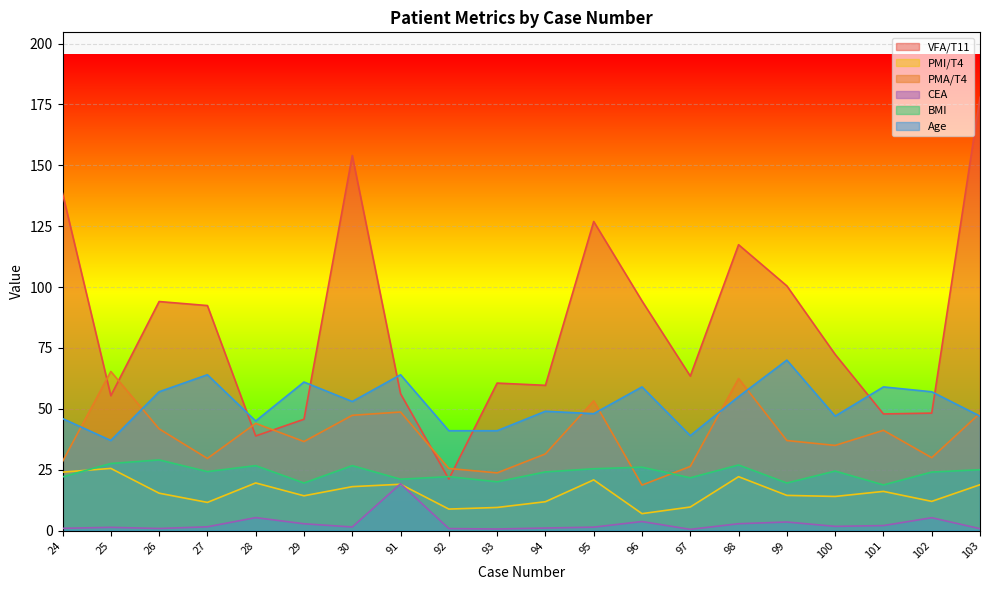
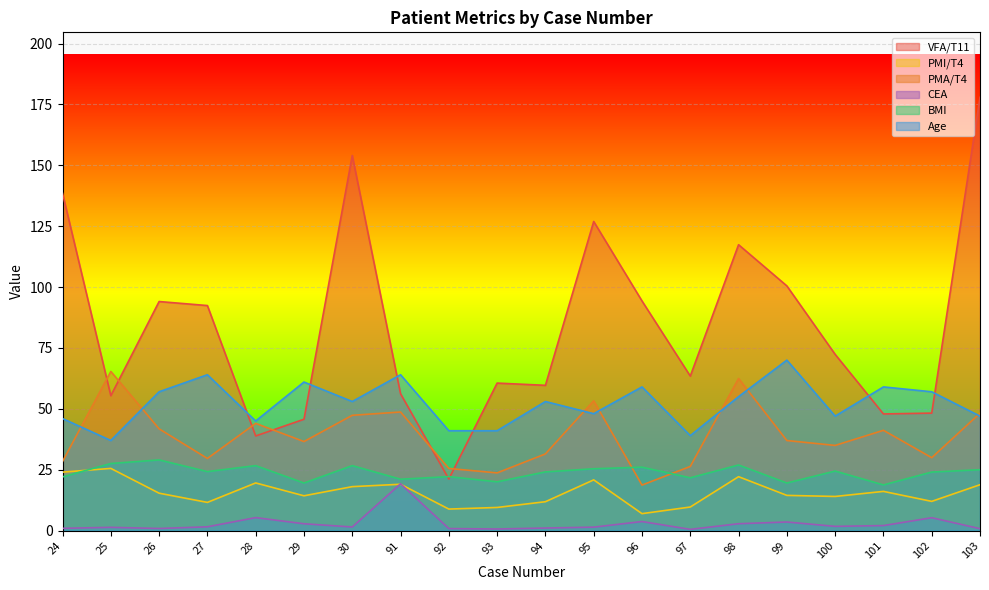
  {
    "CEA": {
      "24": 1,
      "25": 1,
      "26": 1,
      "27": 2,
      "28": 5,
      "29": 3,
      "30": 1,
      "92": 1,
      "93": 1,
      "94": 1,
      "95": 1,
      "96": 4,
      "97": 1,
      "98": 3,
      "99": 4,
      "100": 2,
      "101": 2,
      "102": 5,
      "103": 1
    },
    "BMI": {
      "24": 22,
      "25": 28,
      "26": 29,
      "27": 24,
      "28": 27,
      "29": 20,
      "30": 27,
      "91": 21,
      "93": 20,
      "94": 24,
      "95": 25,
      "96": 26,
      "97": 22,
      "98": 27,
      "99": 20,
      "100": 24,
      "101": 19,
      "102": 24,
      "103": 25
    },
    "Age": {
      "24": 46,
      "25": 37,
      "26": 57,
      "27": 64,
      "29": 61,
      "30": 53,
      "91": 64,
      "92": 41,
      "93": 41,
-     "94": 49,
+     "94": 53,
      "95": 48,
      "96": 59,
      "97": 39,
      "98": 55,
      "99": 70,
      "100": 47,
      "101": 59,
      "102": 57,
      "103": 47
    }
  }
